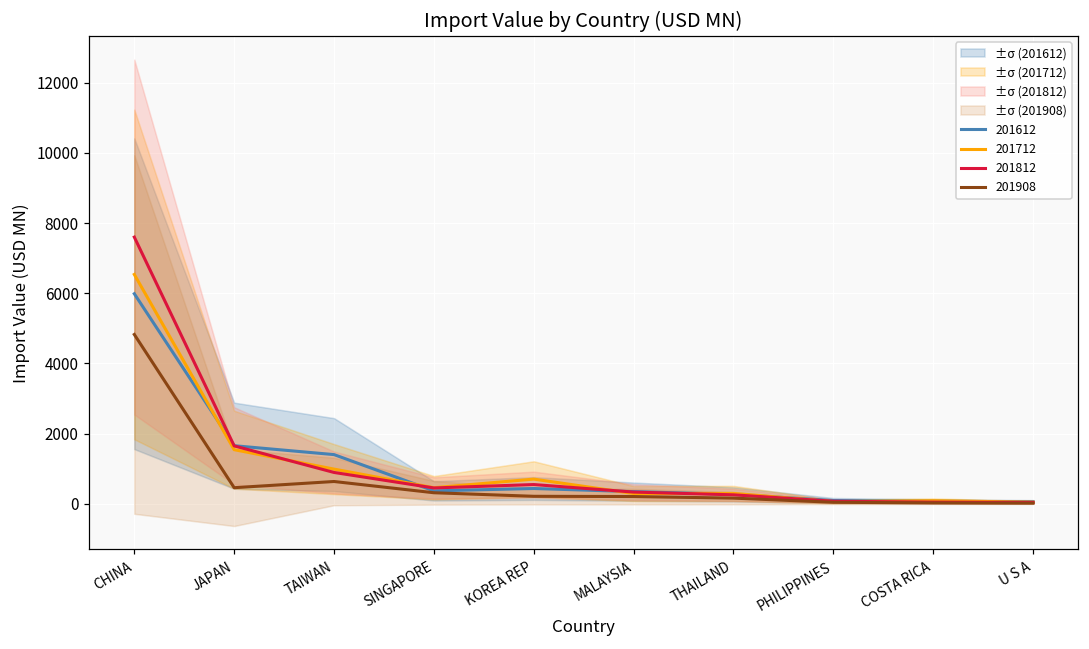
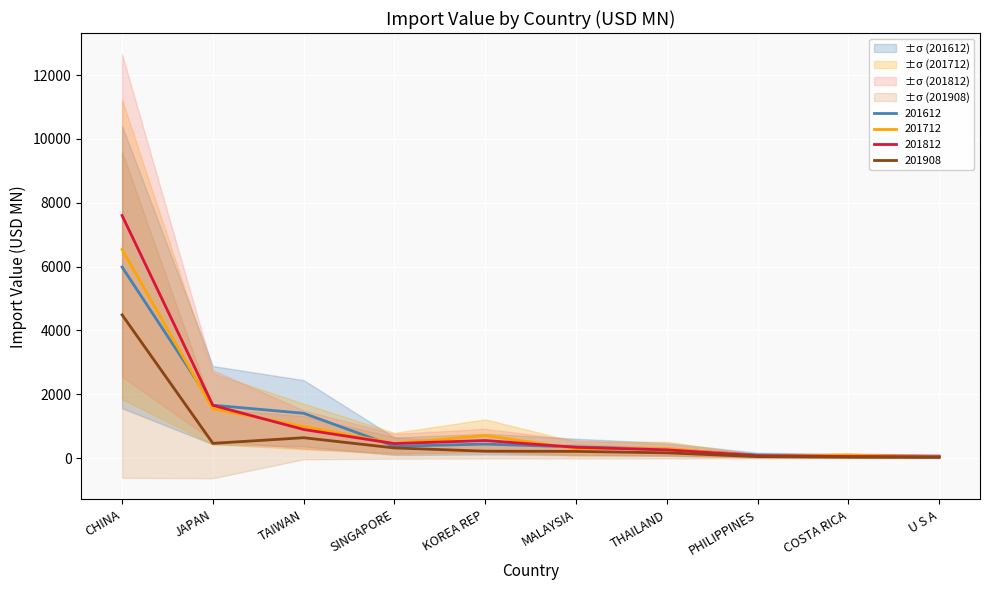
  {
    "201812": {
      "CHINA": 7600,
      "TAIWAN": 900,
      "KOREA REP": 600
    },
    "201908": {
-     "CHINA": 4800,
+     "CHINA": 4500,
      "JAPAN": 500,
      "TAIWAN": 600,
      "KOREA REP": 200,
      "MALAYSIA": 200,
      "THAILAND": 200
    }
  }
